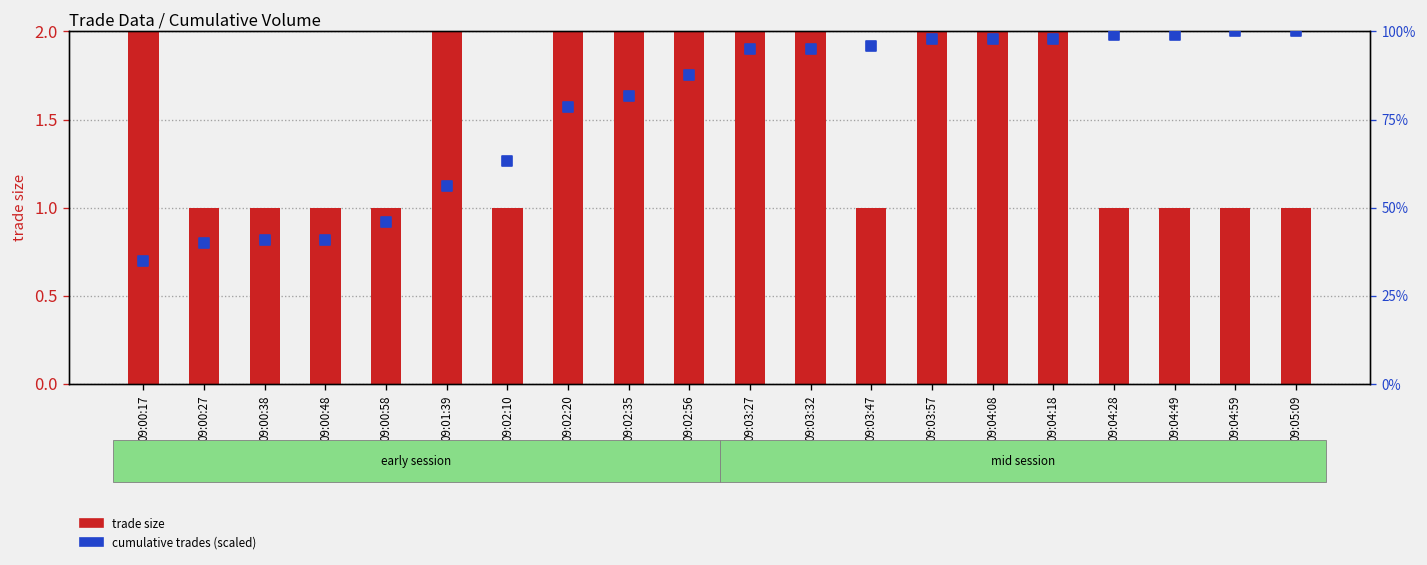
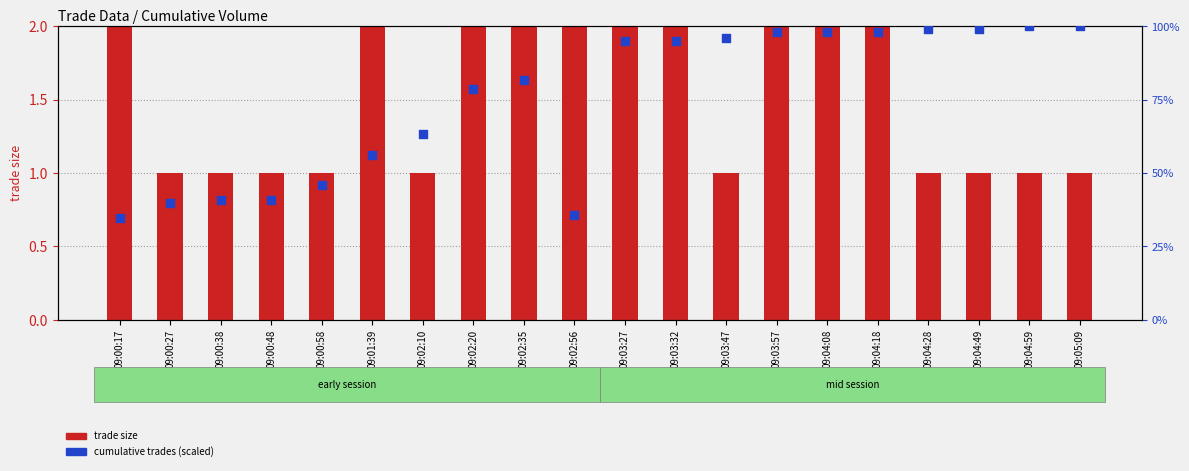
  {
    "trade size": {
      "09:00:17": "2.00",
      "09:00:27": "1.00",
      "09:00:38": "1.00",
      "09:00:48": "1.00",
      "09:00:58": "1.00",
      "09:02:10": "1.00",
      "09:02:35": "2.00",
      "09:02:56": "2.00",
      "09:03:47": "1.00",
      "09:03:57": "2.00",
      "09:04:08": "2.00",
      "09:04:18": "2.00",
      "09:04:28": "1.00",
      "09:04:49": "1.00",
      "09:04:59": "1.00",
      "09:05:09": "1.00"
    },
    "cumulative trades (scaled)": {
-     "09:02:56": "88%"
+     "09:02:56": "36%"
    }
  }
